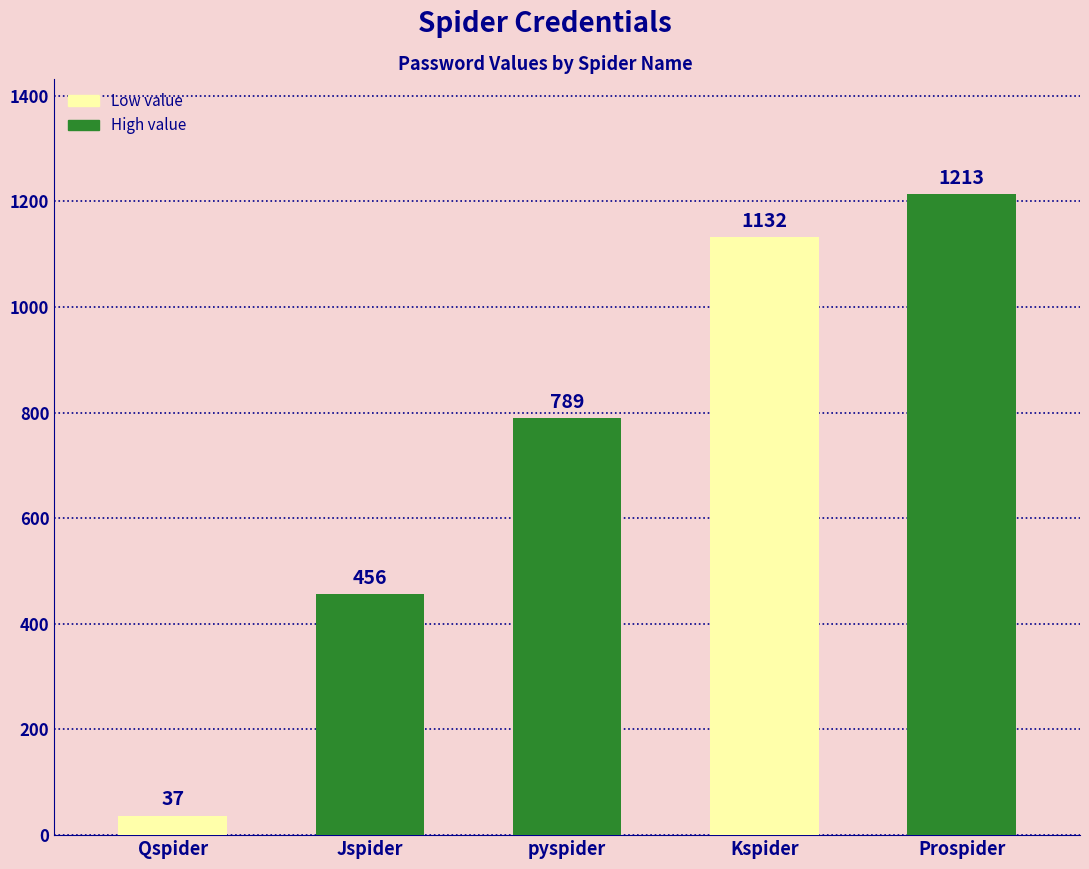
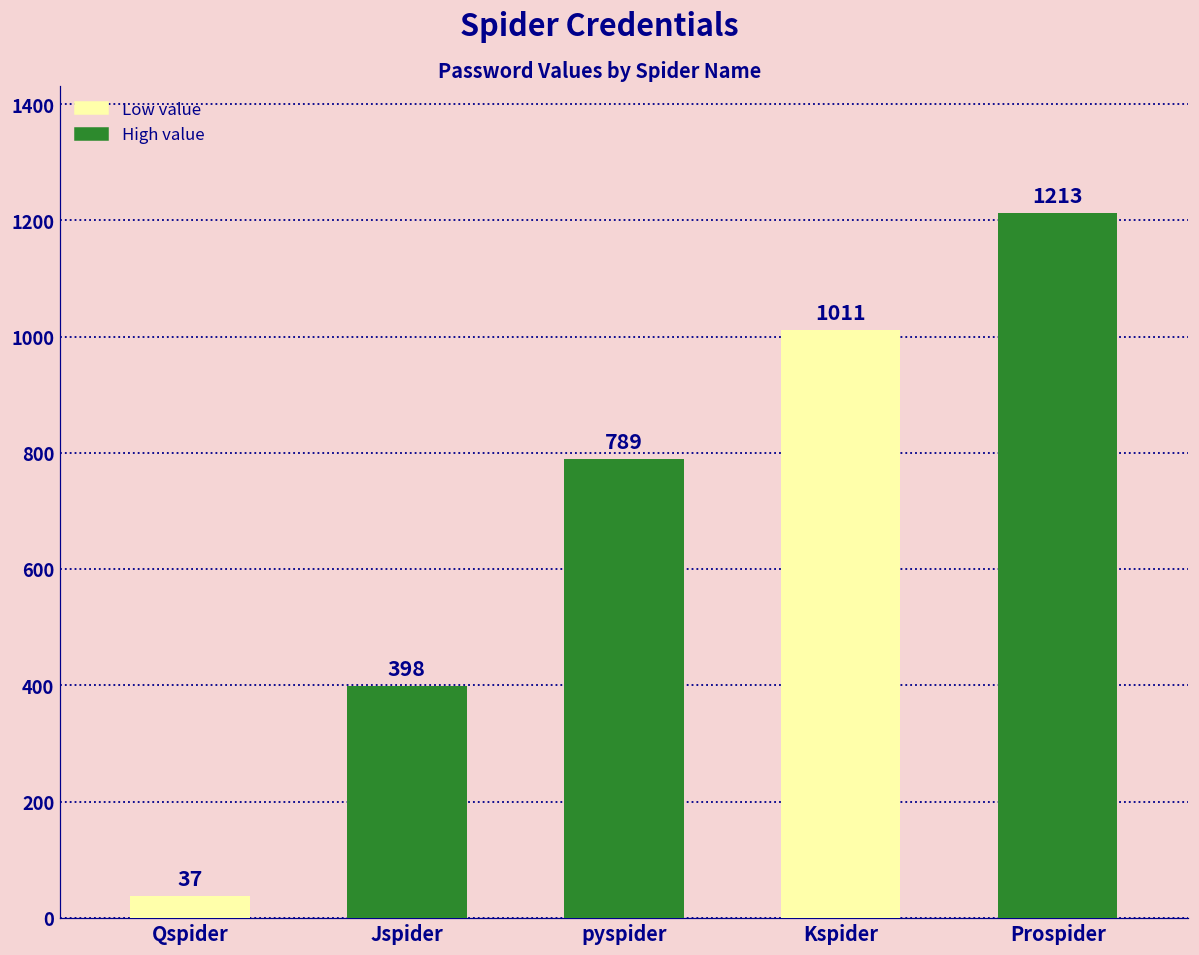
  {
    "Qspider": 37,
-   "Jspider": 456,
+   "Jspider": 398,
    "pyspider": 789,
-   "Kspider": 1132,
+   "Kspider": 1011,
    "Prospider": 1213
  }
